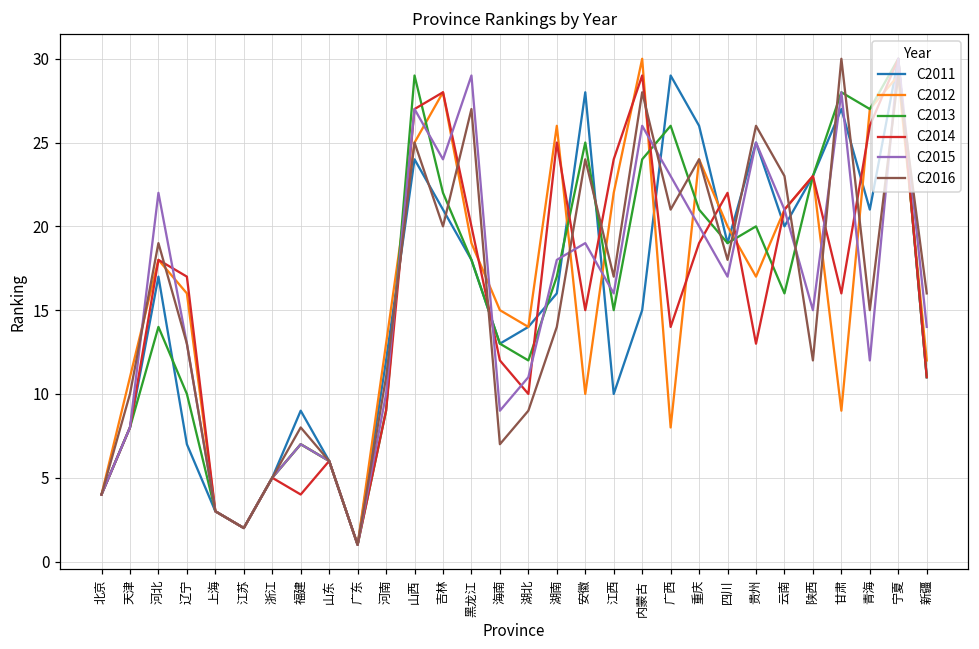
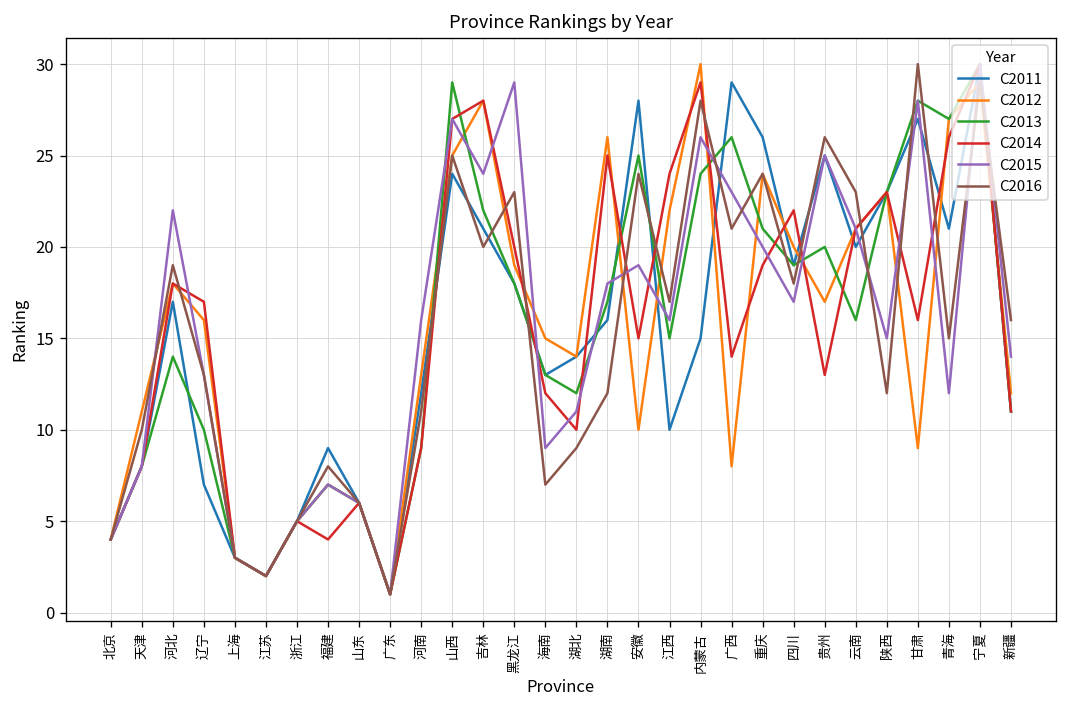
  {
    "C2011": {
      "河北": 17,
      "辽宁": 7,
      "福建": 9,
      "河南": 12,
      "山西": 24,
      "吉林": 21,
      "湖南": 16,
      "安徽": 28,
      "江西": 10,
      "内蒙古": 15,
      "广西": 29,
      "重庆": 26,
      "云南": 20,
      "甘肃": 27,
      "青海": 21
    },
    "C2012": {
      "天津": 11,
      "辽宁": 16,
      "河南": 13,
      "黑龙江": 19,
      "海南": 15,
      "湖南": 26,
      "安徽": 10,
      "江西": 22,
      "内蒙古": 30,
      "广西": 8,
      "四川": 20,
      "贵州": 17,
      "甘肃": 9,
      "新疆": 12
    },
    "C2013": {
      "河北": 14,
      "辽宁": 10,
      "山西": 29,
      "吉林": 22,
      "湖北": 12,
      "湖南": 17,
      "安徽": 25,
      "江西": 15,
      "内蒙古": 24,
      "广西": 26,
      "重庆": 21,
      "贵州": 20,
      "云南": 16
    },
    "C2014": {
      "辽宁": 17,
      "福建": 4,
      "黑龙江": 20,
      "海南": 12,
      "湖北": 10,
      "湖南": 25,
      "安徽": 15,
      "江西": 24,
      "内蒙古": 29,
      "广西": 14,
      "重庆": 19,
      "四川": 22,
      "贵州": 13,
      "甘肃": 16,
      "青海": 26
    },
    "C2015": {
      "河北": 22,
-     "河南": 10,
+     "河南": 16,
      "吉林": 24,
      "黑龙江": 29,
      "海南": 9,
      "湖北": 11,
      "湖南": 18,
      "安徽": 19,
      "江西": 16,
      "内蒙古": 26,
      "广西": 23,
      "重庆": 20,
      "四川": 17,
      "陕西": 15,
      "青海": 12,
      "新疆": 14
    },
    "C2016": {
      "天津": 10,
      "河北": 19,
      "福建": 8,
      "河南": 11,
      "吉林": 20,
-     "黑龙江": 27,
+     "黑龙江": 23,
      "海南": 7,
      "湖北": 9,
-     "湖南": 14,
+     "湖南": 12,
      "安徽": 24,
      "江西": 17,
      "内蒙古": 28,
      "广西": 21,
      "四川": 18,
      "贵州": 26,
      "云南": 23,
      "陕西": 12,
      "甘肃": 30,
      "青海": 15,
      "新疆": 16
    }
  }
